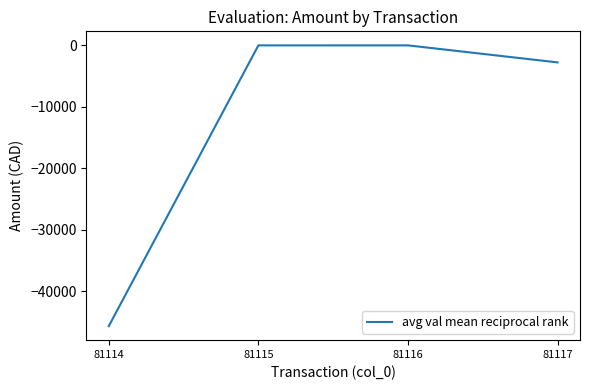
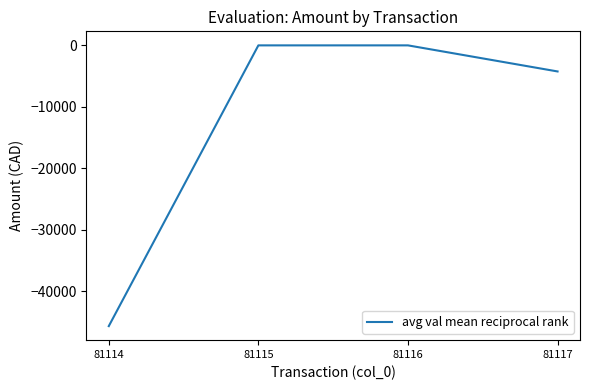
  {
    "81114": -46000,
    "81115": 0,
    "81116": 0,
-   "81117": -3000
+   "81117": -4000
  }
